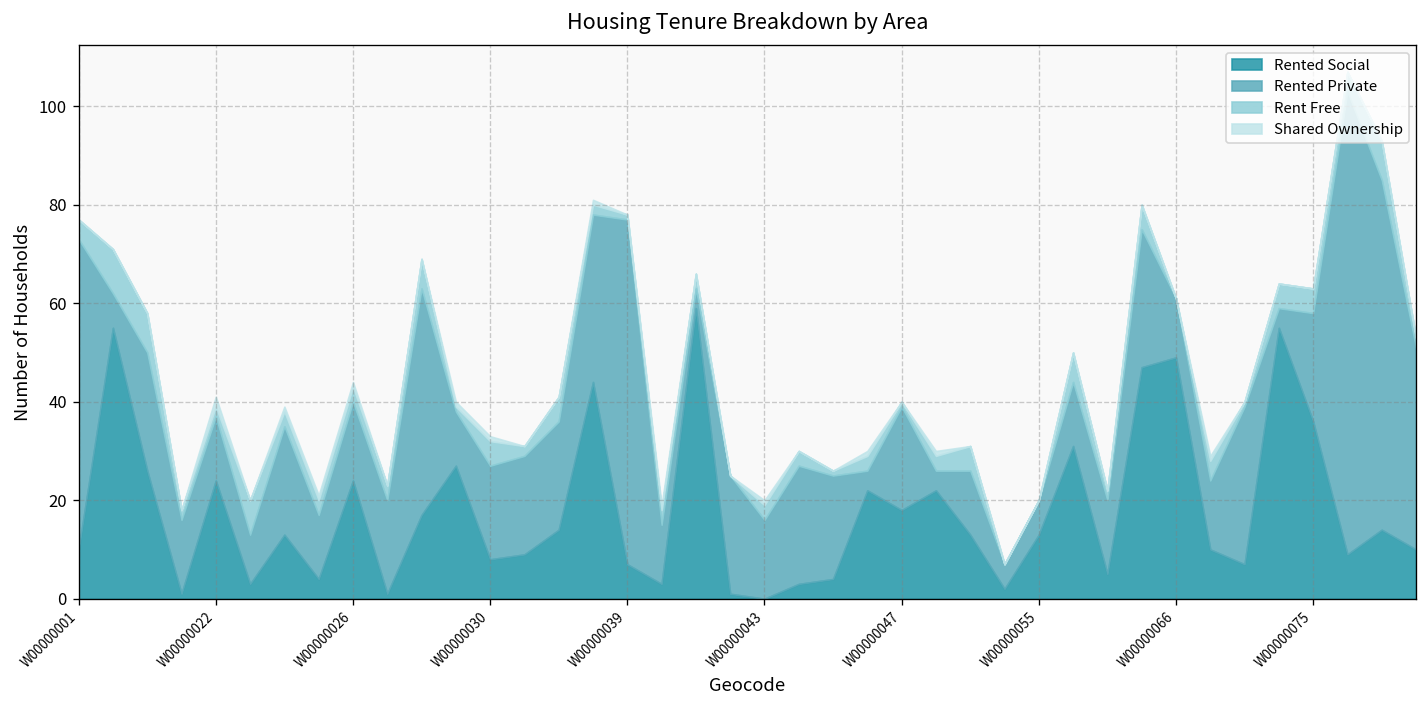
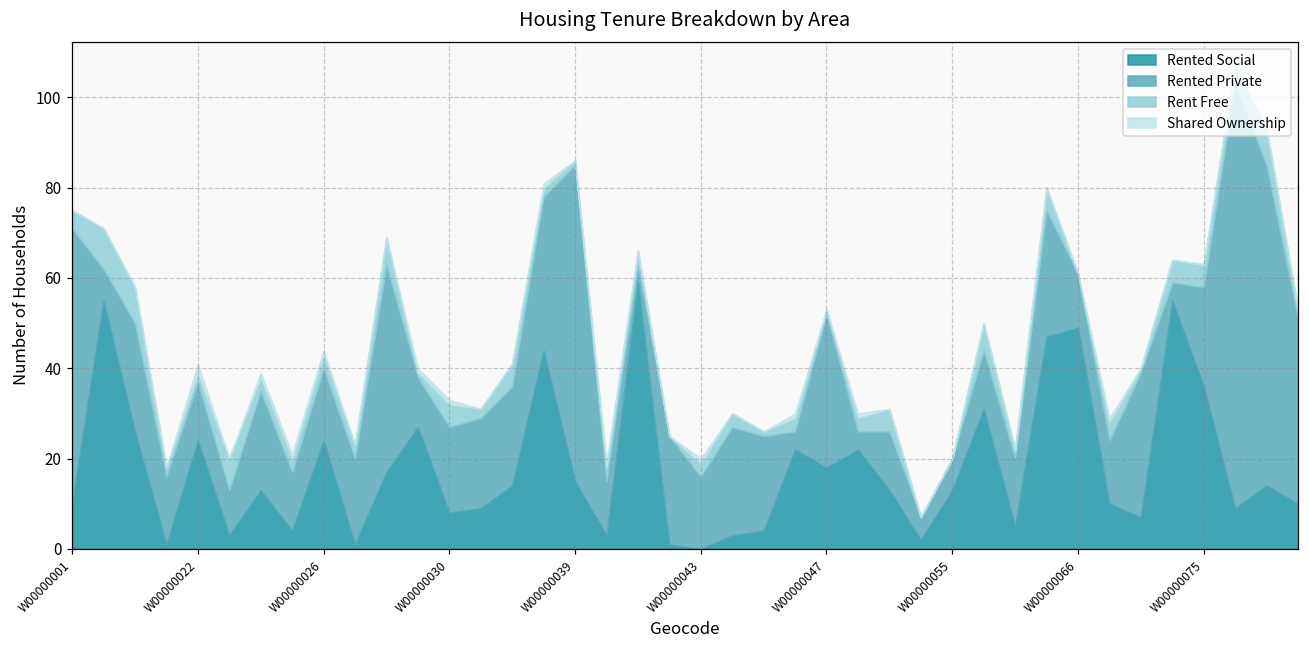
  {
    "Rented Social": {
      "W00000001": 10,
      "W00000022": 24,
      "W00000026": 24,
      "W00000030": 8,
-     "W00000039": 7,
+     "W00000039": 15,
      "W00000043": 0,
      "W00000047": 18,
      "W00000055": 13,
      "W00000066": 49,
      "W00000075": 36
    },
    "Rented Private": {
-     "W00000001": 63,
+     "W00000001": 61,
      "W00000022": 13,
      "W00000026": 16,
      "W00000030": 19,
      "W00000039": 70,
      "W00000043": 16,
-     "W00000047": 21,
+     "W00000047": 34,
      "W00000075": 22
    }
  }
